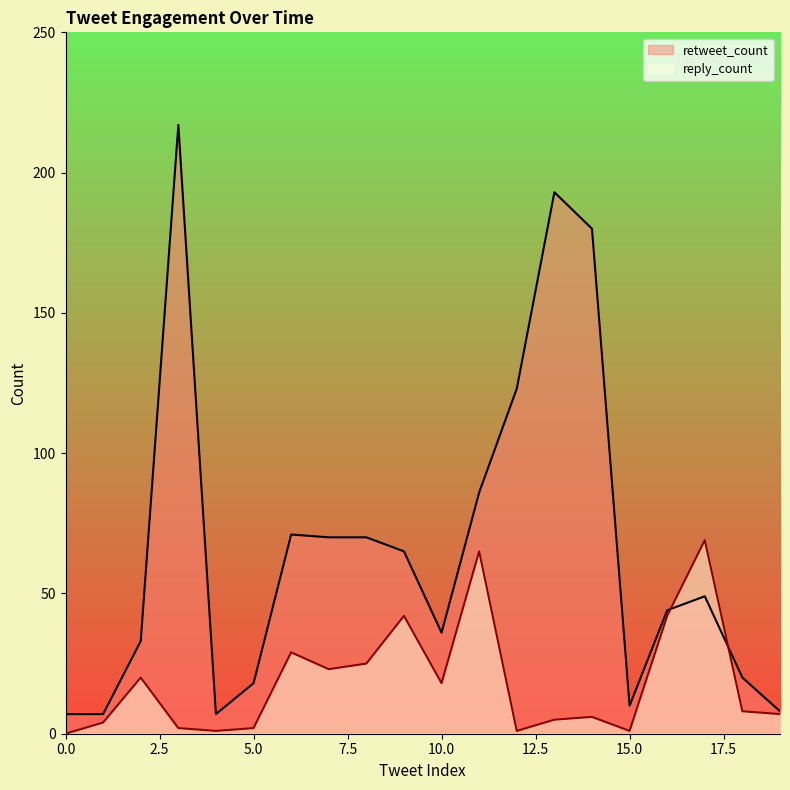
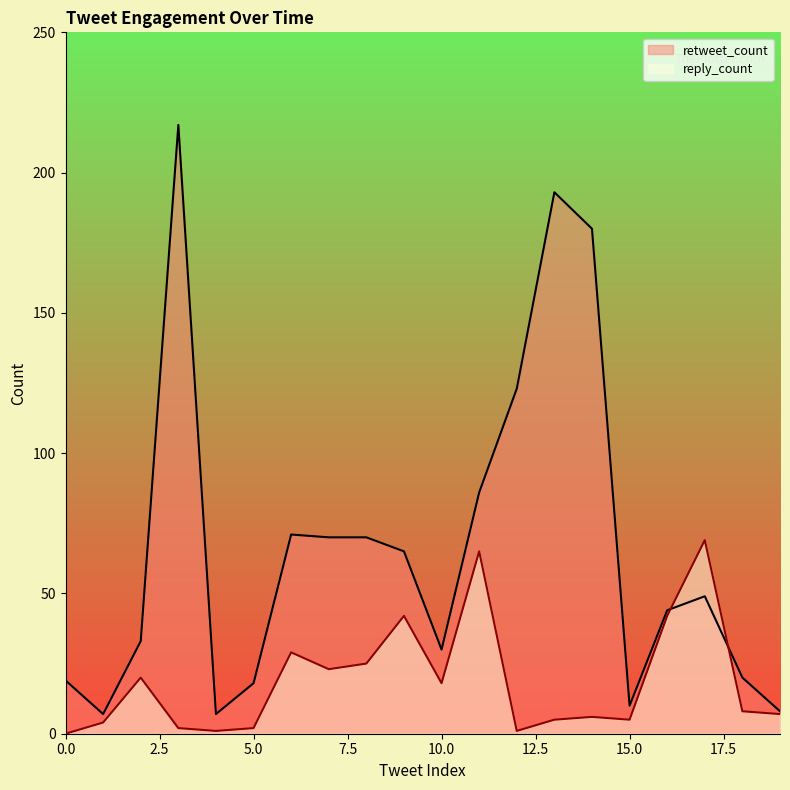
  {
    "retweet_count": {
-     "0.0": 7,
+     "0.0": 19,
      "5.0": 18,
-     "10.0": 36,
+     "10.0": 30,
      "15.0": 10
    },
    "reply_count": {
      "0.0": 0,
      "5.0": 2,
      "10.0": 18,
-     "15.0": 1
+     "15.0": 5
    }
  }
